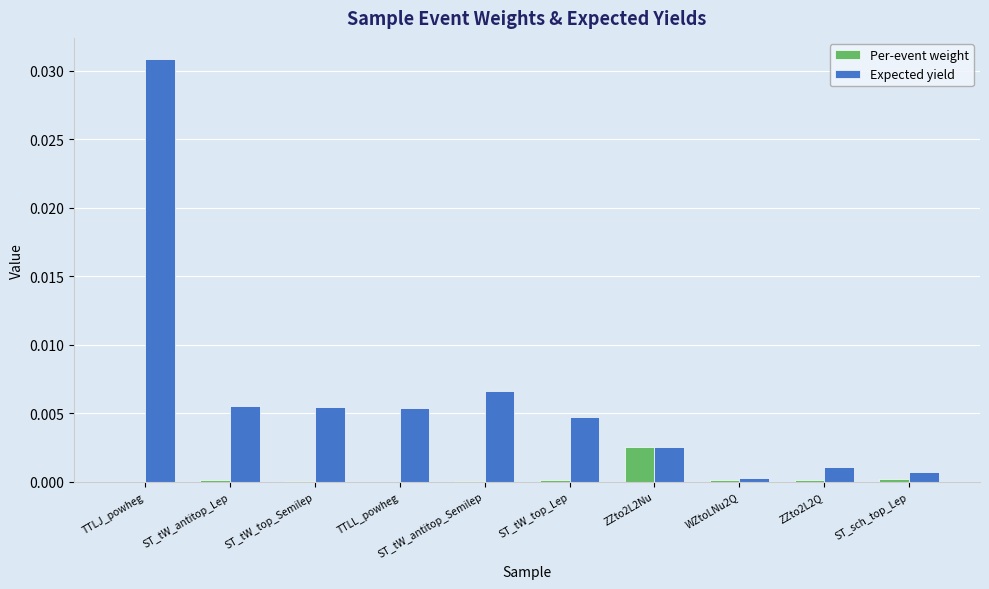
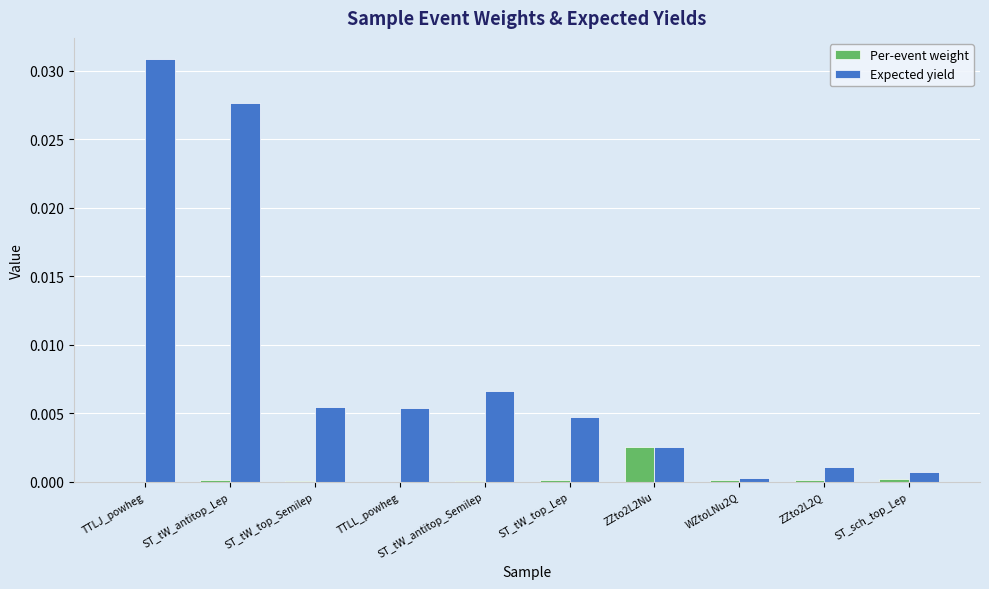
  {
    "Per-event weight": {
      "ZZto2L2Nu": 0.0025,
      "ST_sch_top_Lep": 0.0002
    },
    "Expected yield": {
      "TTLJ_powheg": 0.0309,
-     "ST_tW_antitop_Lep": 0.0055,
+     "ST_tW_antitop_Lep": 0.0277,
      "ST_tW_top_Semilep": 0.0055,
      "TTLL_powheg": 0.0054,
      "ST_tW_antitop_Semilep": 0.0066,
      "ST_tW_top_Lep": 0.0047,
      "ZZto2L2Nu": 0.0025,
      "WZtoLNu2Q": 0.0003,
      "ZZto2L2Q": 0.0011,
      "ST_sch_top_Lep": 0.0007
    }
  }
